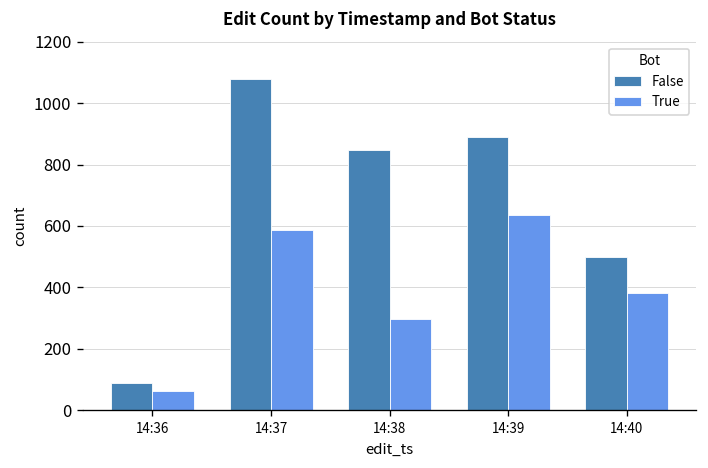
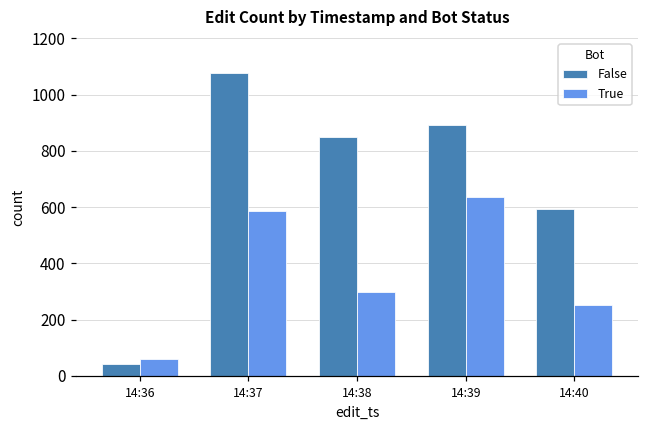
  {
    "False": {
-     "14:36": 90,
+     "14:36": 40,
      "14:37": 1080,
      "14:38": 850,
      "14:39": 890,
-     "14:40": 500
+     "14:40": 590
    },
    "True": {
      "14:36": 60,
      "14:37": 590,
      "14:38": 300,
      "14:39": 640,
-     "14:40": 380
+     "14:40": 250
    }
  }
